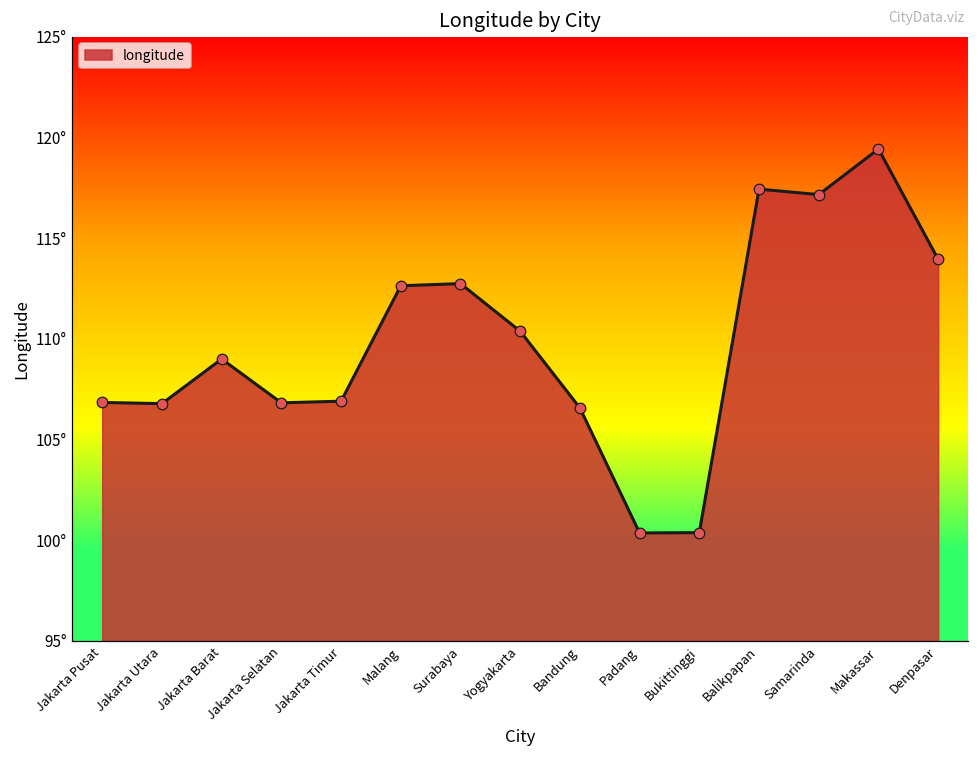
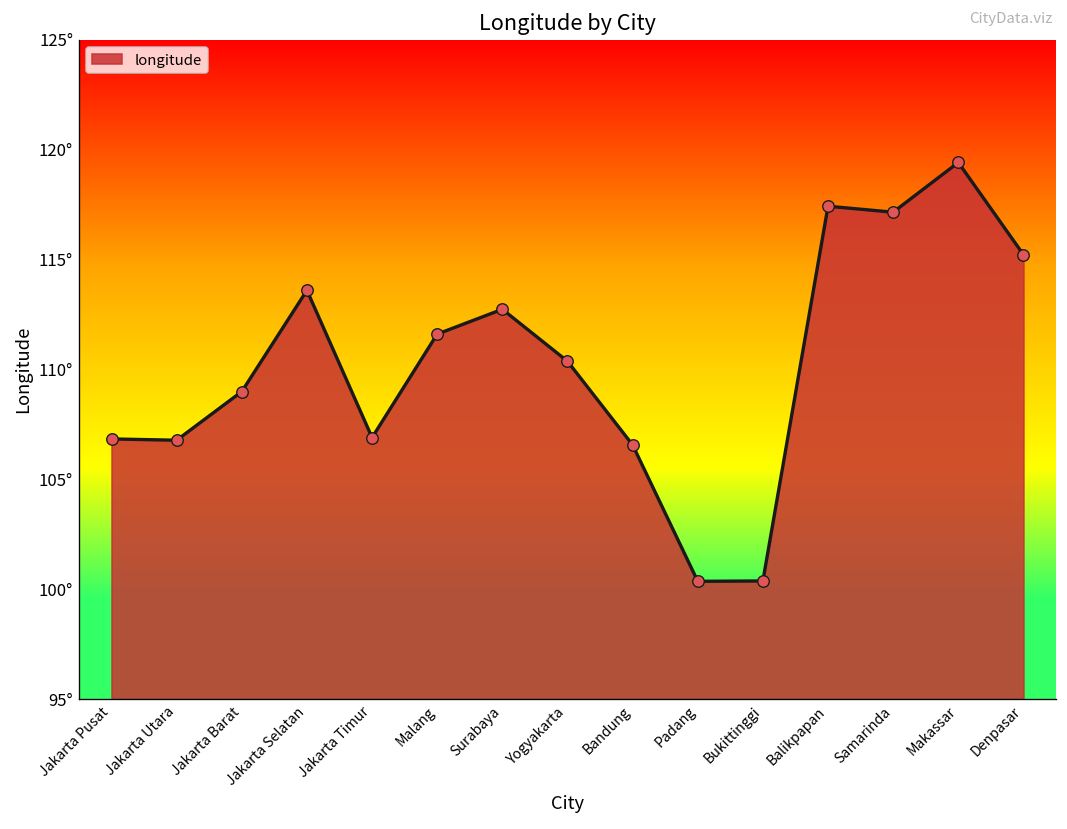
  {
    "Jakarta Pusat": "106.8°",
    "Jakarta Utara": "106.8°",
    "Jakarta Barat": "109.0°",
-   "Jakarta Selatan": "106.8°",
+   "Jakarta Selatan": "113.6°",
    "Jakarta Timur": "106.9°",
-   "Malang": "112.6°",
+   "Malang": "111.6°",
    "Surabaya": "112.7°",
    "Yogyakarta": "110.4°",
    "Bandung": "106.6°",
    "Padang": "100.4°",
    "Bukittinggi": "100.4°",
    "Balikpapan": "117.4°",
    "Samarinda": "117.2°",
    "Makassar": "119.4°",
-   "Denpasar": "113.9°"
+   "Denpasar": "115.2°"
  }
